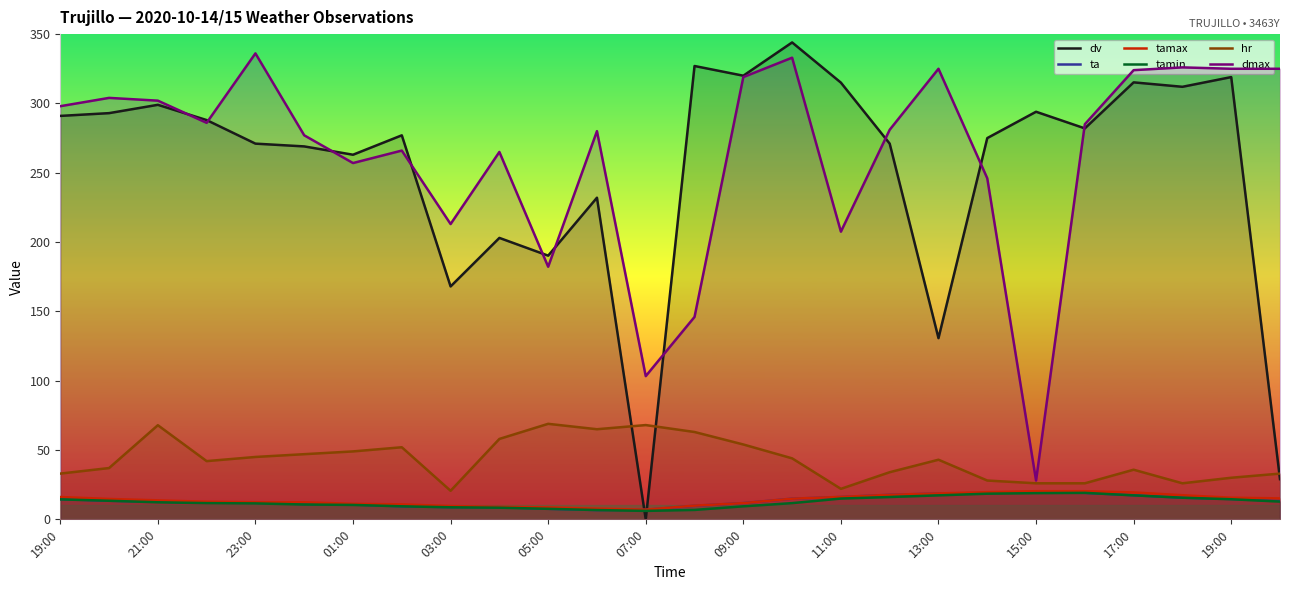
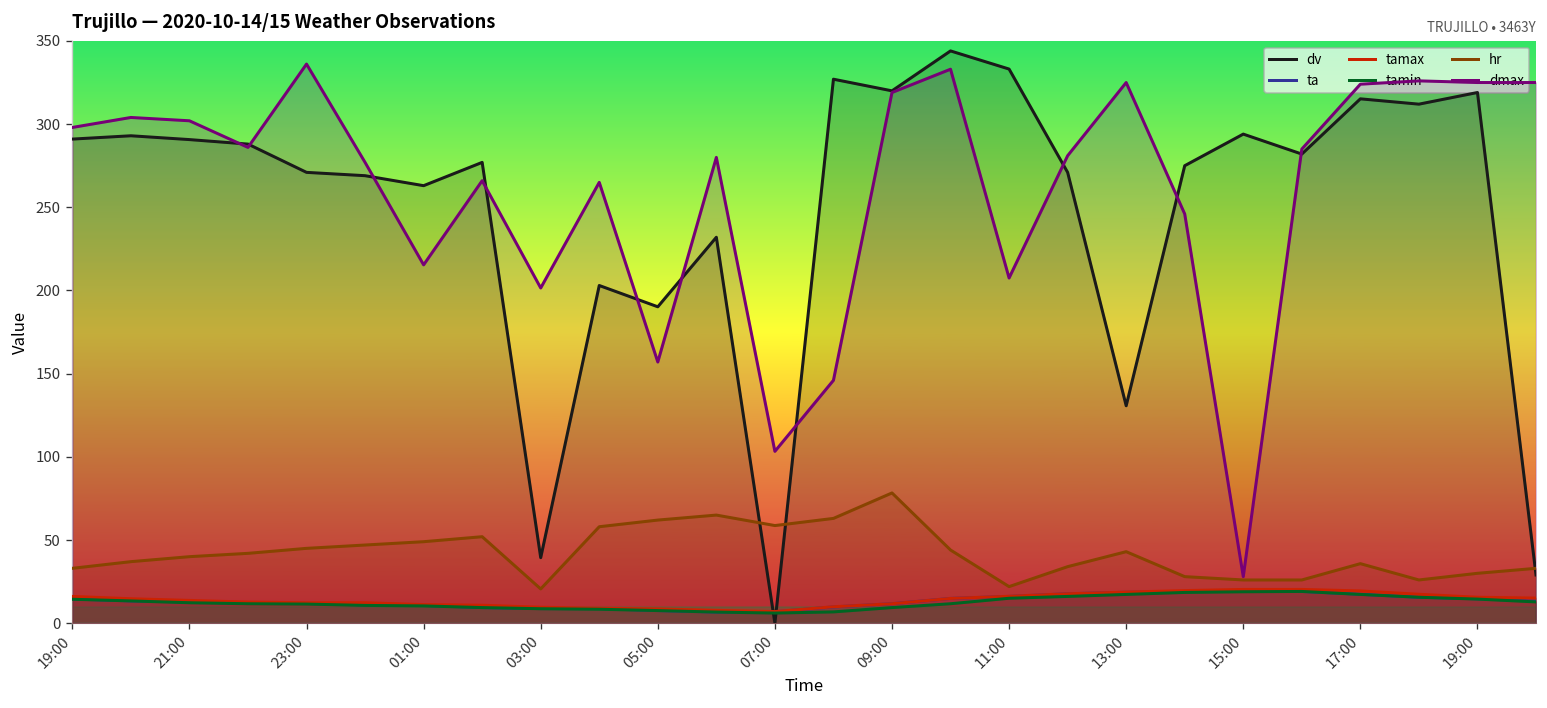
  {
    "dv": {
-     "21:00": 299,
+     "21:00": 291,
      "23:00": 271,
      "01:00": 263,
-     "03:00": 168,
+     "03:00": 39,
      "05:00": 190,
      "07:00": 0,
-     "11:00": 315,
+     "11:00": 333,
      "13:00": 131,
      "15:00": 294,
      "17:00": 315
    },
    "tamax": {
      "17:00": 19
    },
    "tamin": {
      "09:00": 9
    },
    "hr": {
-     "21:00": 68,
+     "21:00": 40,
      "23:00": 45,
      "01:00": 49,
      "03:00": 21,
-     "05:00": 69,
-     "07:00": 68,
-     "09:00": 54,
+     "05:00": 62,
+     "07:00": 59,
+     "09:00": 78,
      "11:00": 22,
      "13:00": 43,
      "15:00": 26,
      "17:00": 36
    },
    "dmax": {
      "21:00": 302,
      "23:00": 336,
-     "01:00": 257,
-     "03:00": 213,
-     "05:00": 182,
+     "01:00": 215,
+     "03:00": 202,
+     "05:00": 157,
      "07:00": 103,
      "11:00": 208,
      "13:00": 325,
      "15:00": 28
    }
  }
